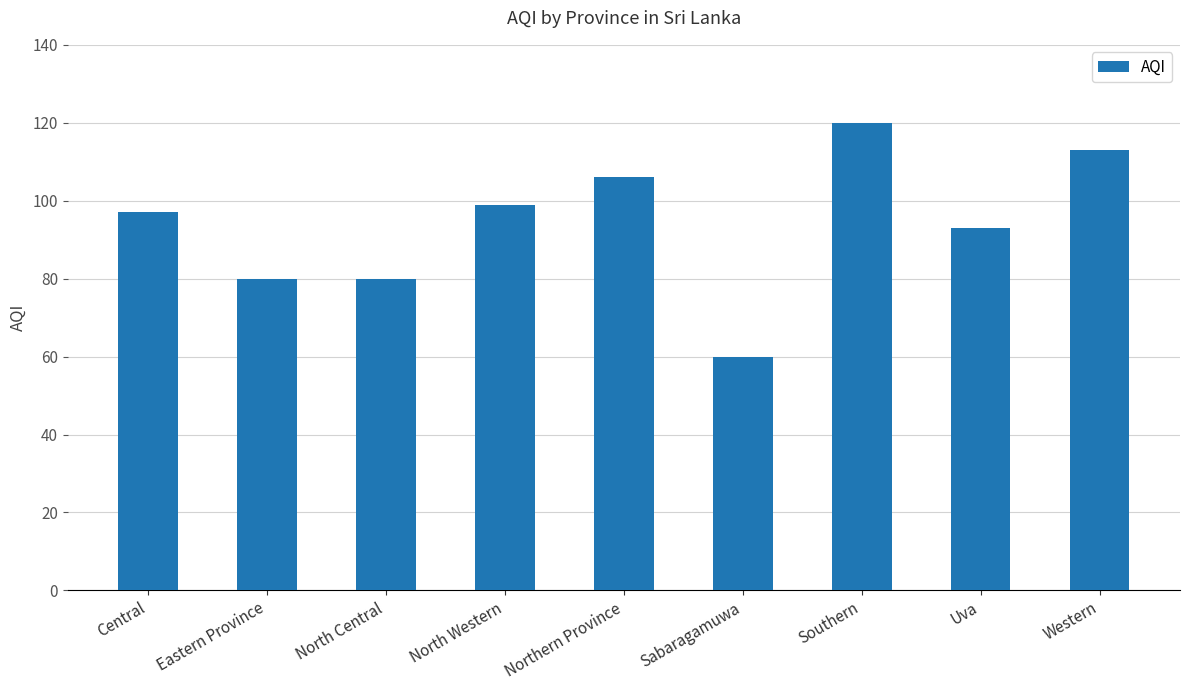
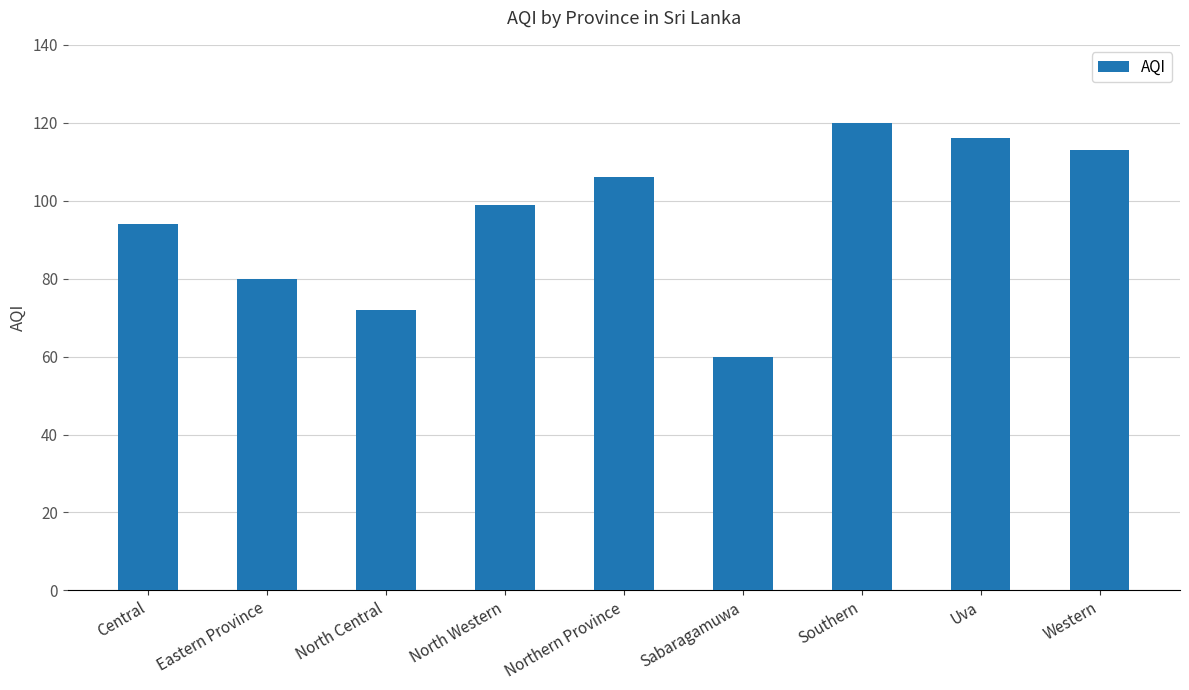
  {
-   "Central": 97,
+   "Central": 94,
    "Eastern Province": 80,
-   "North Central": 80,
+   "North Central": 72,
    "North Western": 99,
    "Northern Province": 106,
    "Sabaragamuwa": 60,
    "Southern": 120,
-   "Uva": 93,
+   "Uva": 116,
    "Western": 113
  }
